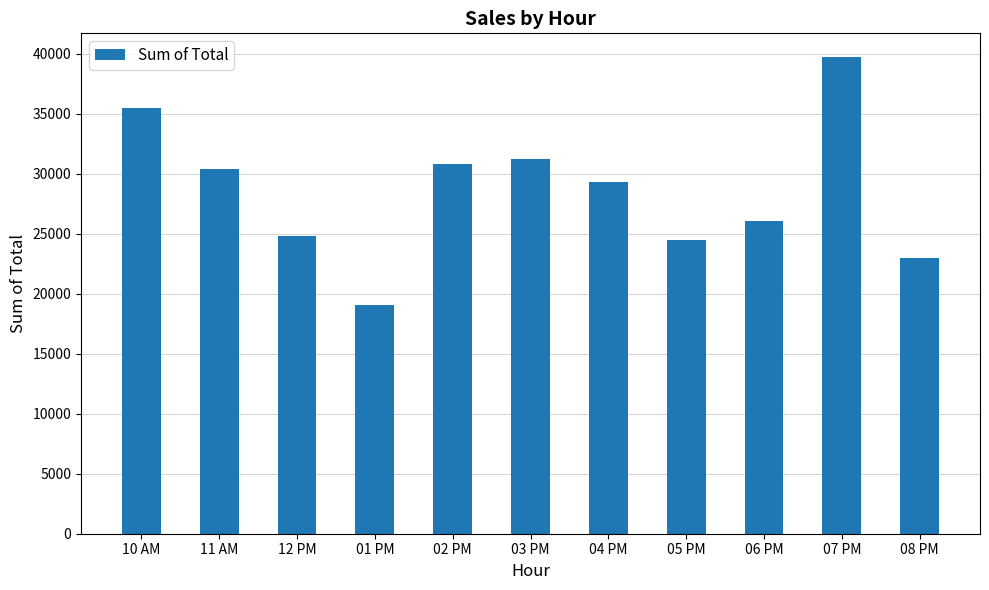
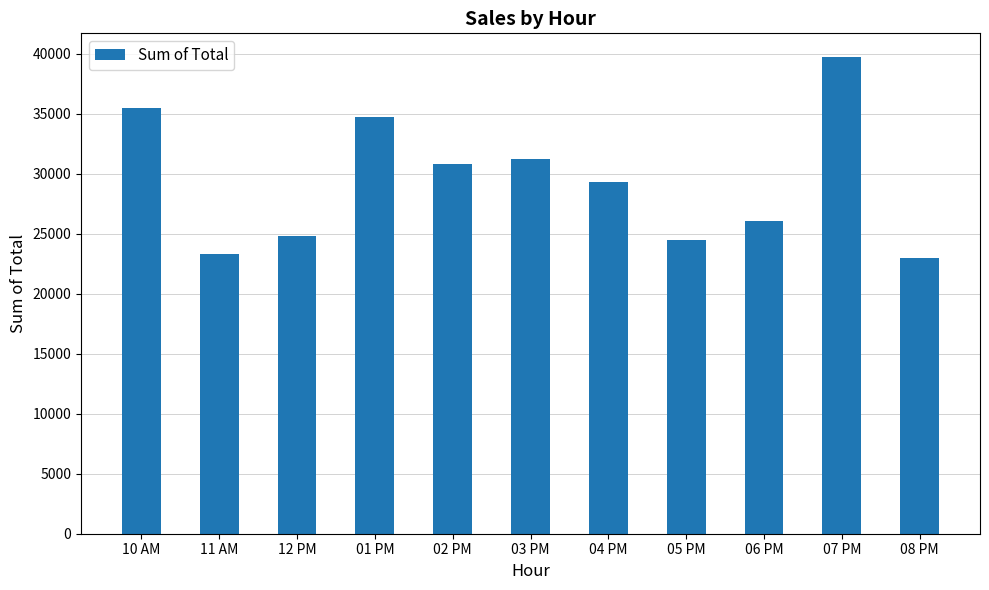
  {
    "10 AM": 35500,
-   "11 AM": 30400,
+   "11 AM": 23300,
    "12 PM": 24800,
-   "01 PM": 19100,
+   "01 PM": 34700,
    "02 PM": 30800,
    "03 PM": 31200,
    "04 PM": 29300,
    "05 PM": 24400,
    "06 PM": 26000,
    "07 PM": 39700,
    "08 PM": 23000
  }
